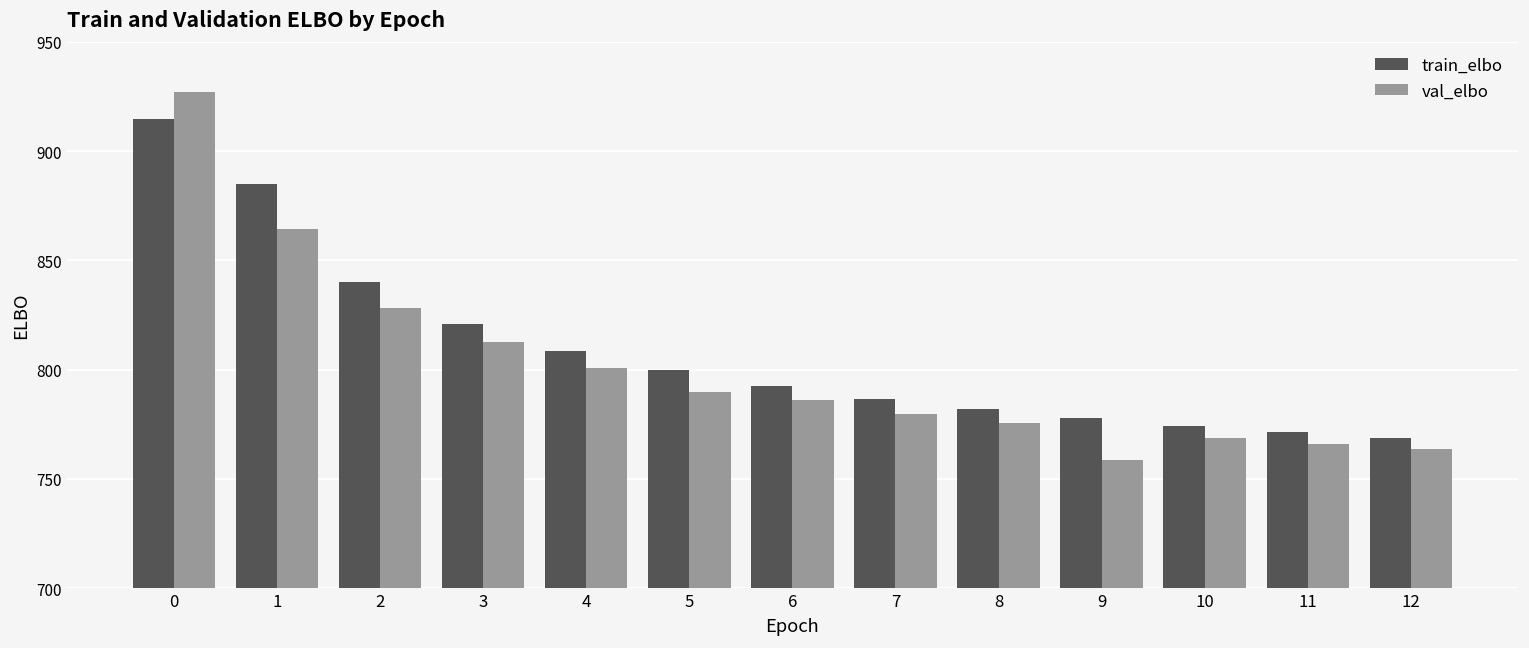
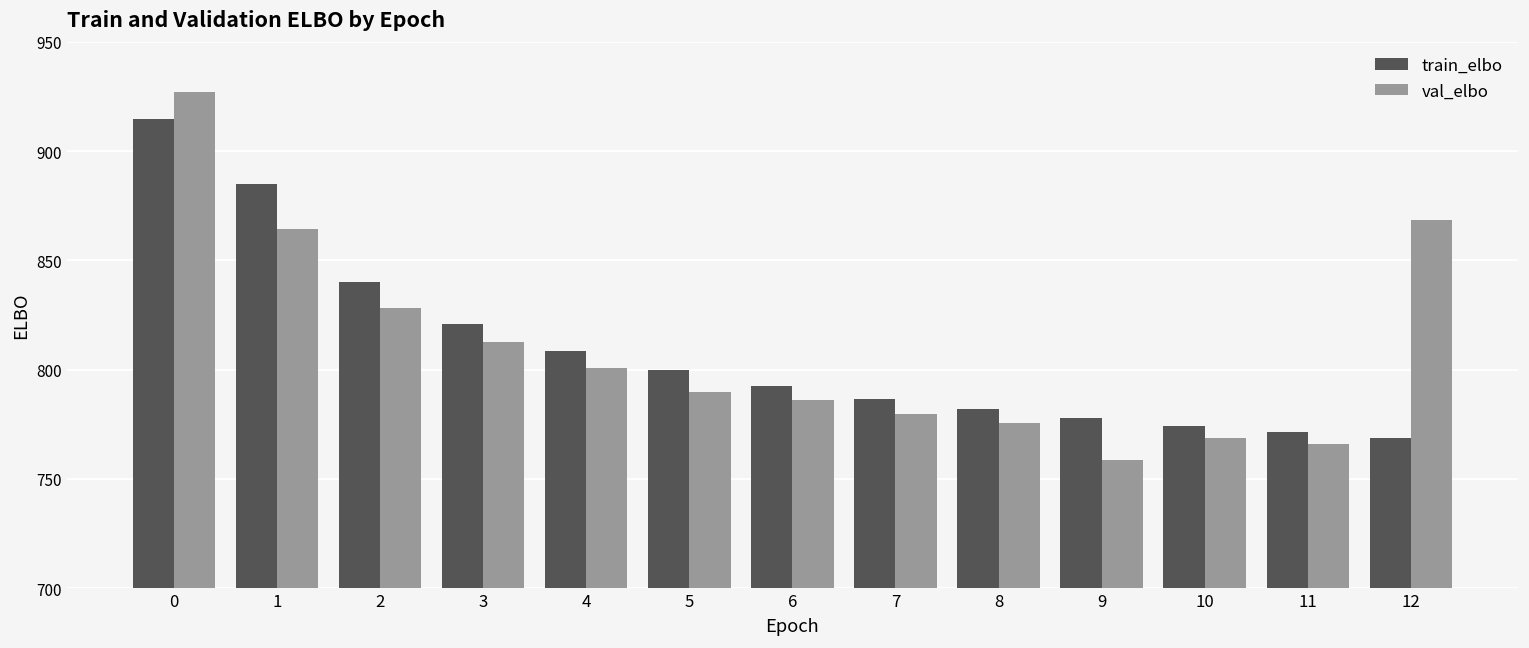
  {
    "train_elbo": {
      "0": 915,
      "1": 885,
      "2": 840,
      "3": 821,
      "4": 809,
      "5": 800,
      "6": 792,
      "7": 787,
      "8": 782,
      "9": 778,
      "10": 774,
      "11": 771,
      "12": 769
    },
    "val_elbo": {
      "0": 927,
      "1": 864,
      "2": 828,
      "3": 813,
      "4": 801,
      "5": 790,
      "6": 786,
      "7": 780,
      "8": 776,
      "9": 759,
      "10": 769,
      "11": 766,
-     "12": 764
+     "12": 868
    }
  }
